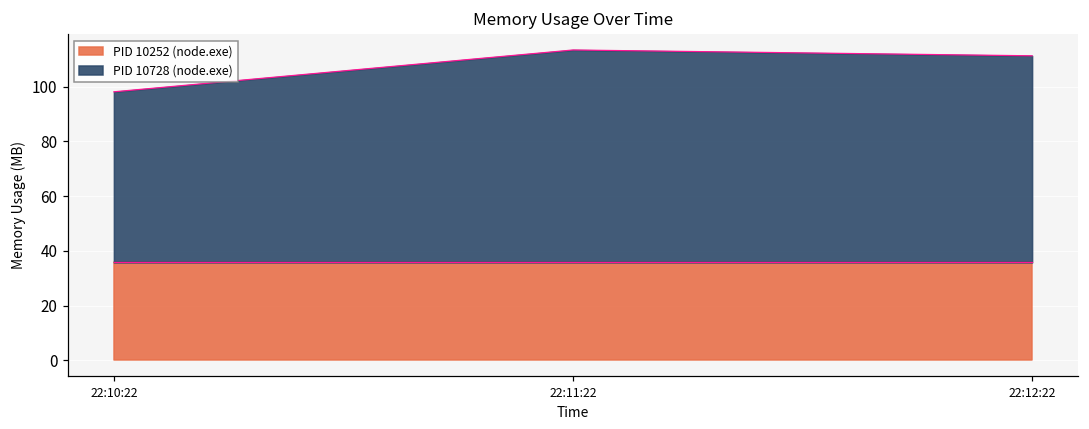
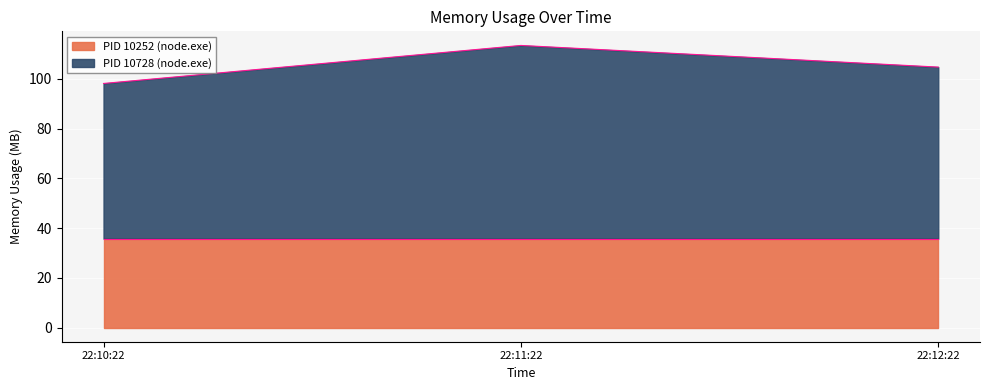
  {
    "PID 10252 (node.exe)": {
      "22:10:22": 36,
      "22:11:22": 36,
      "22:12:22": 36
    },
    "PID 10728 (node.exe)": {
      "22:10:22": 62,
      "22:11:22": 78,
-     "22:12:22": 75
+     "22:12:22": 69
    }
  }
